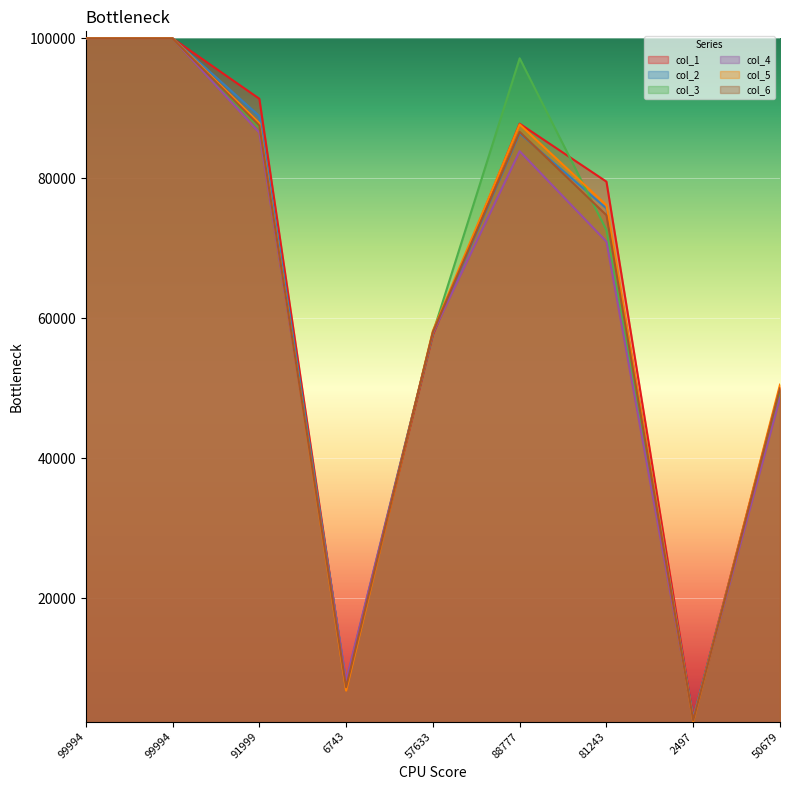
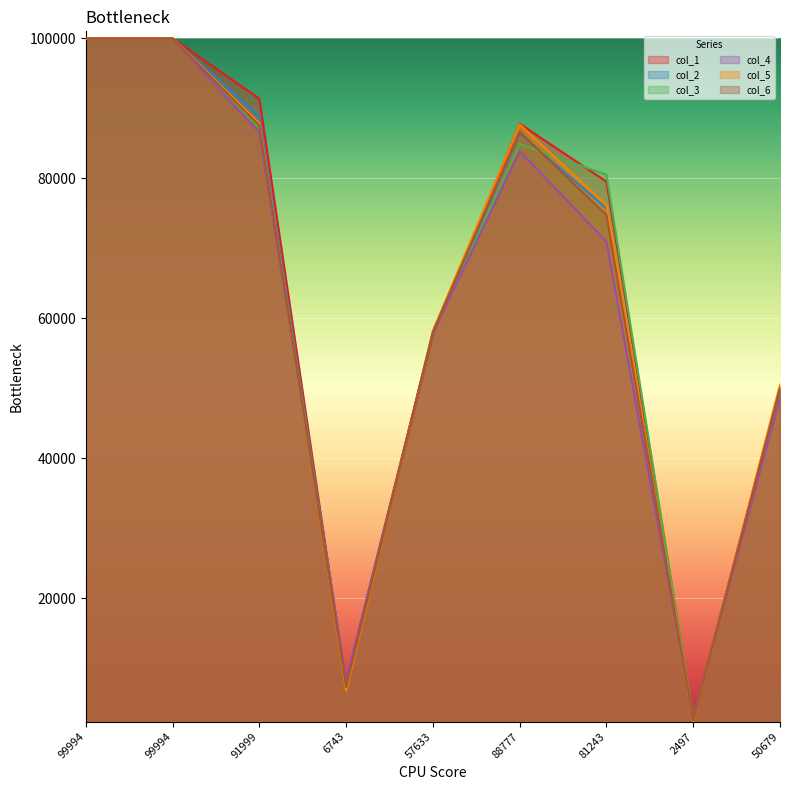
  {
    "col_3": {
-     "88777": 97000,
-     "81243": 73000,
+     "88777": 85000,
+     "81243": 81000,
      "50679": 49000
    }
  }
